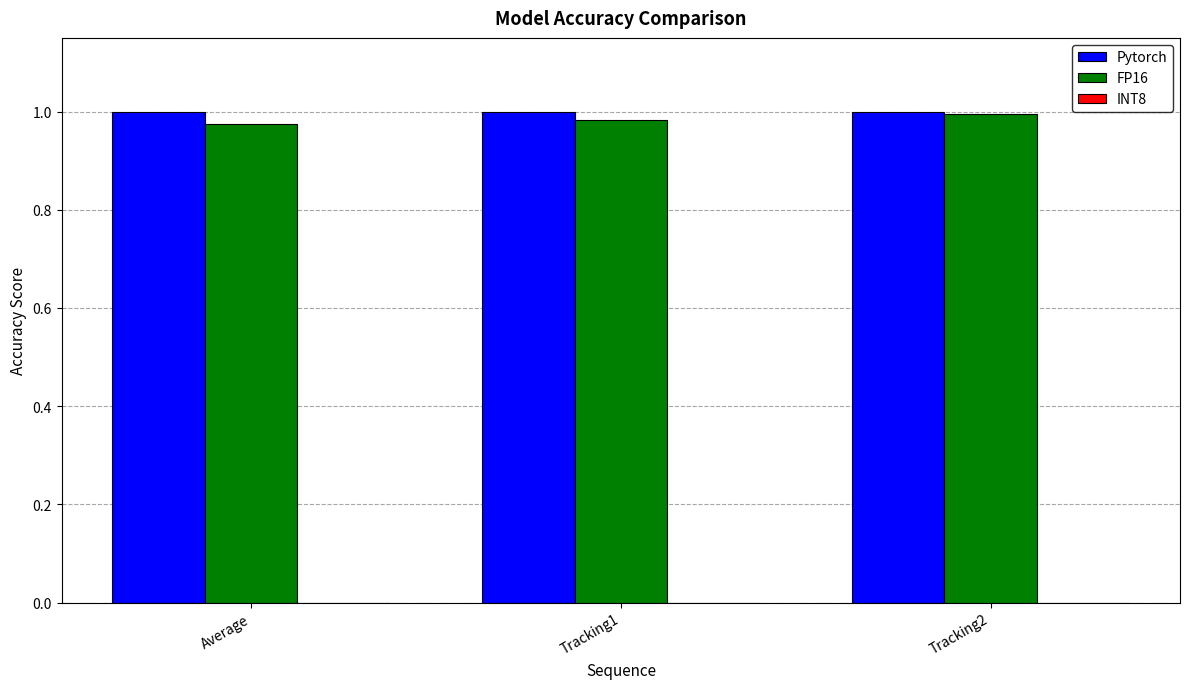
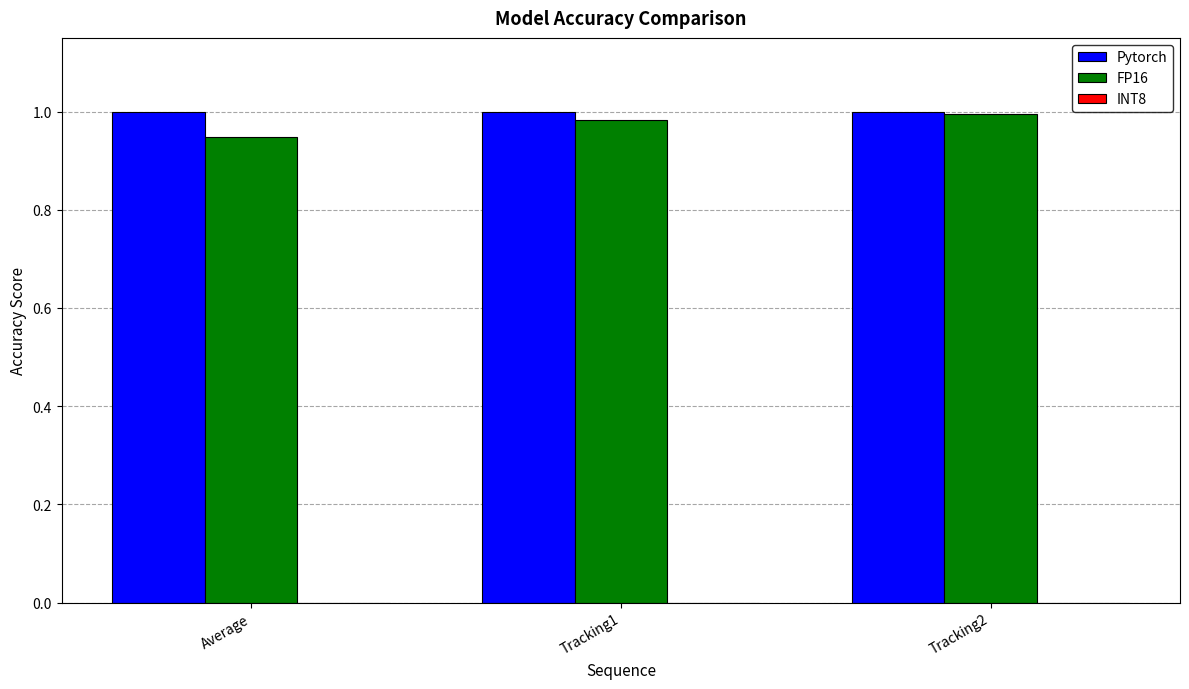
  {
    "Pytorch": {
      "Average": 1.00,
      "Tracking1": 1.00,
      "Tracking2": 1.00
    },
    "FP16": {
-     "Average": 0.98,
+     "Average": 0.95,
      "Tracking1": 0.98,
      "Tracking2": 0.99
    },
    "INT8": {
      "Average": 0.00,
      "Tracking1": 0.00,
      "Tracking2": 0.00
    }
  }
